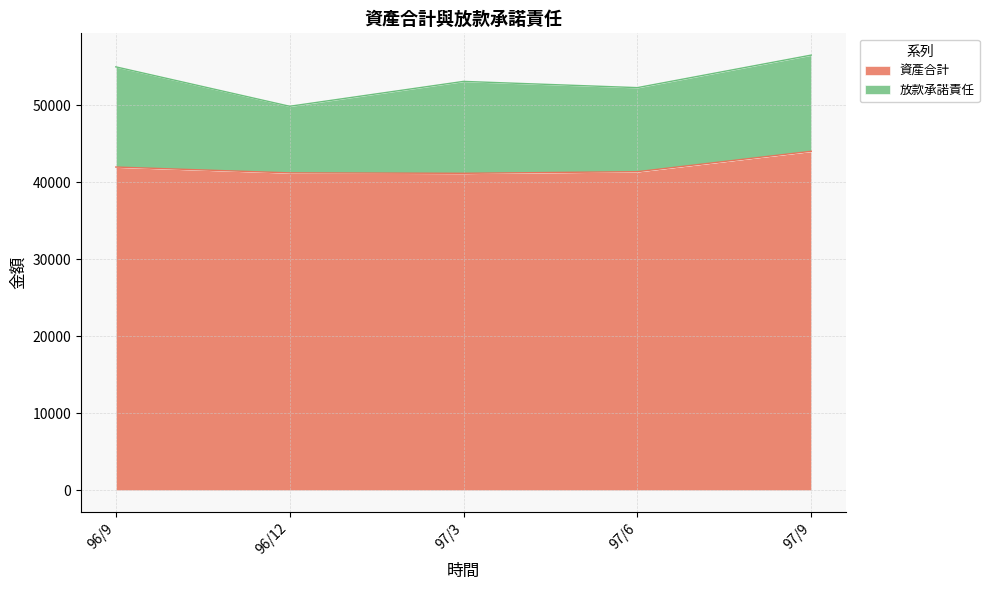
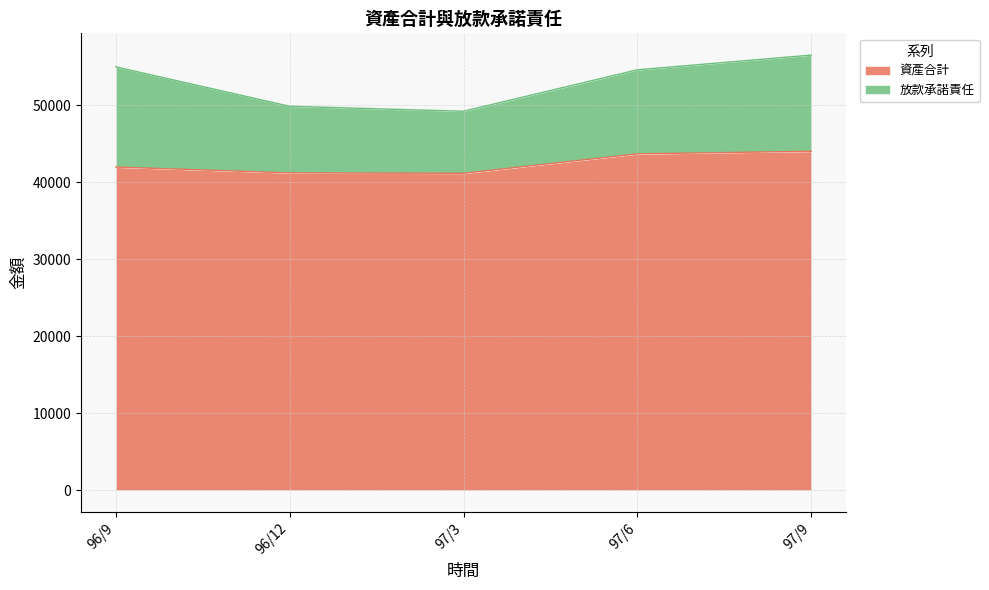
  {
    "資產合計": {
      "96/9": 42000,
      "96/12": 41000,
      "97/3": 41000,
-     "97/6": 41000,
+     "97/6": 44000,
      "97/9": 44000
    },
    "放款承諾責任": {
      "96/9": 13000,
      "96/12": 9000,
-     "97/3": 12000,
+     "97/3": 8000,
      "97/6": 11000,
      "97/9": 12000
    }
  }
